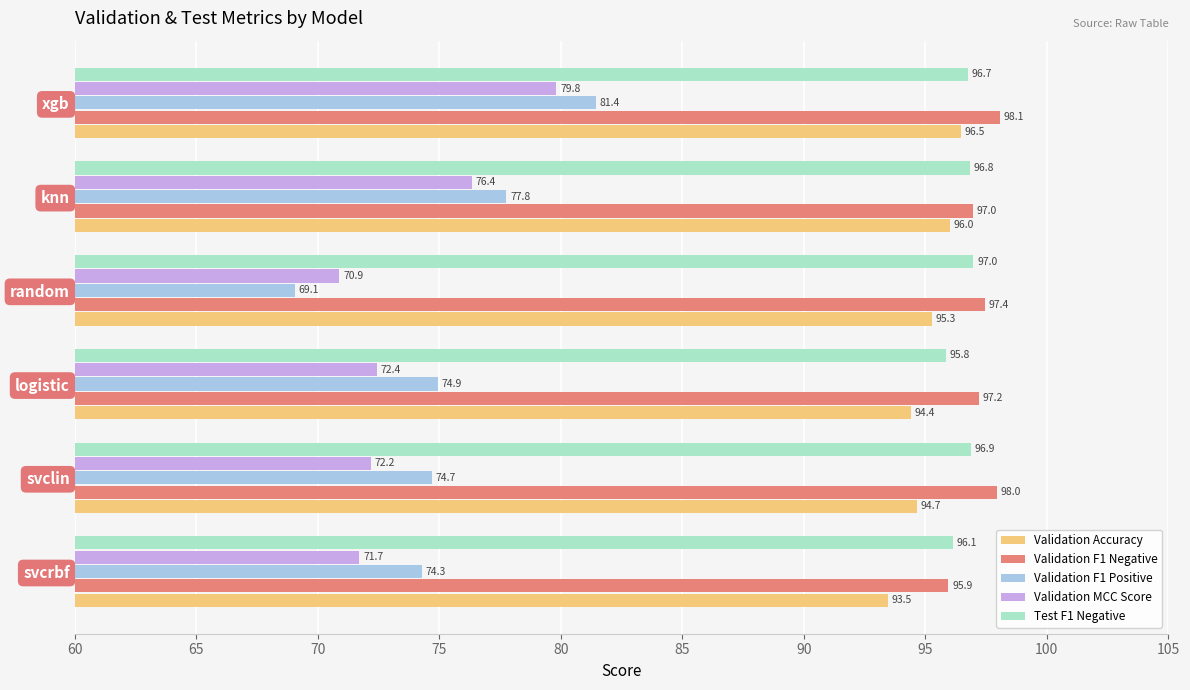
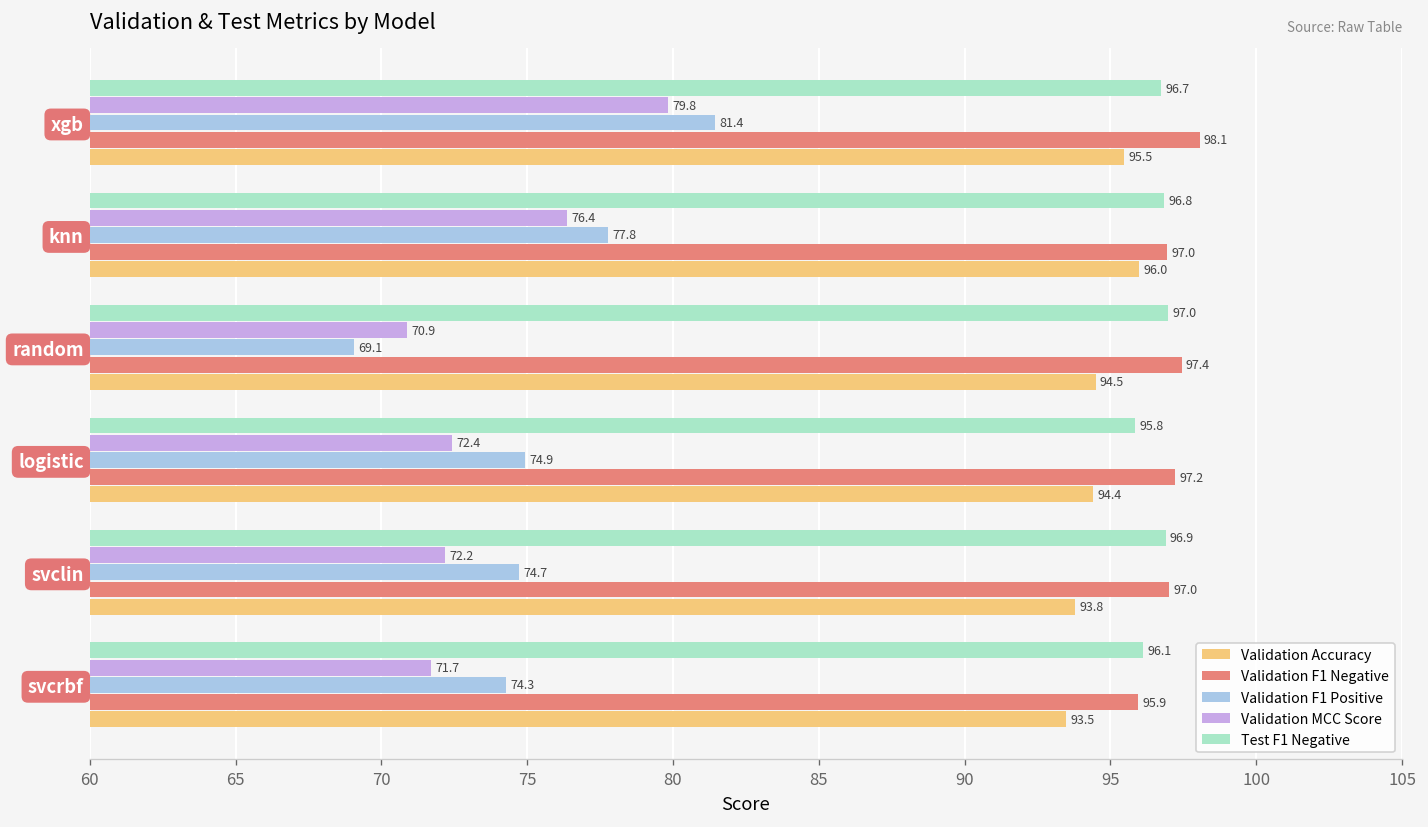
  {
    "Validation Accuracy": {
-     "xgb": 96.5,
+     "xgb": 95.5,
      "knn": 96.0,
-     "random": 95.3,
+     "random": 94.5,
      "logistic": 94.4,
-     "svclin": 94.7,
+     "svclin": 93.8,
      "svcrbf": 93.5
    },
    "Validation F1 Negative": {
      "xgb": 98.1,
      "knn": 97.0,
      "random": 97.4,
      "logistic": 97.2,
-     "svclin": 98.0,
+     "svclin": 97.0,
      "svcrbf": 95.9
    }
  }
